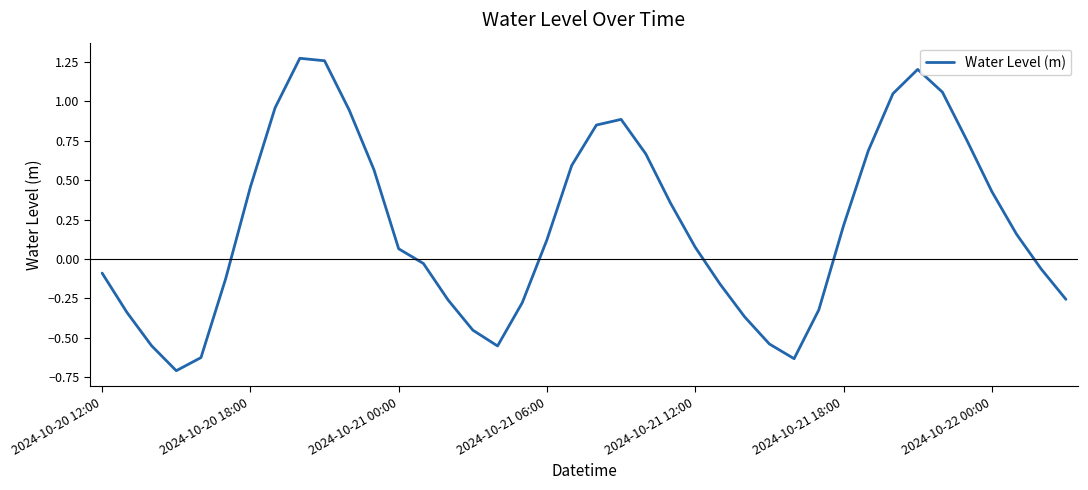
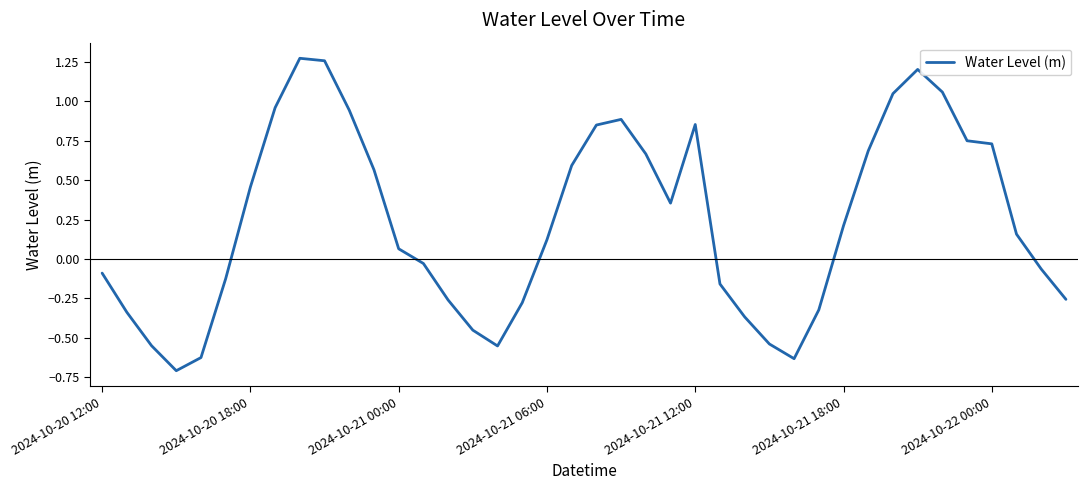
  {
    "2024-10-20 12:00": -0.09,
    "2024-10-20 18:00": 0.46,
    "2024-10-21 00:00": 0.06,
    "2024-10-21 06:00": 0.12,
-   "2024-10-21 12:00": 0.07,
+   "2024-10-21 12:00": 0.85,
    "2024-10-21 18:00": 0.21,
-   "2024-10-22 00:00": 0.43
+   "2024-10-22 00:00": 0.73
  }
